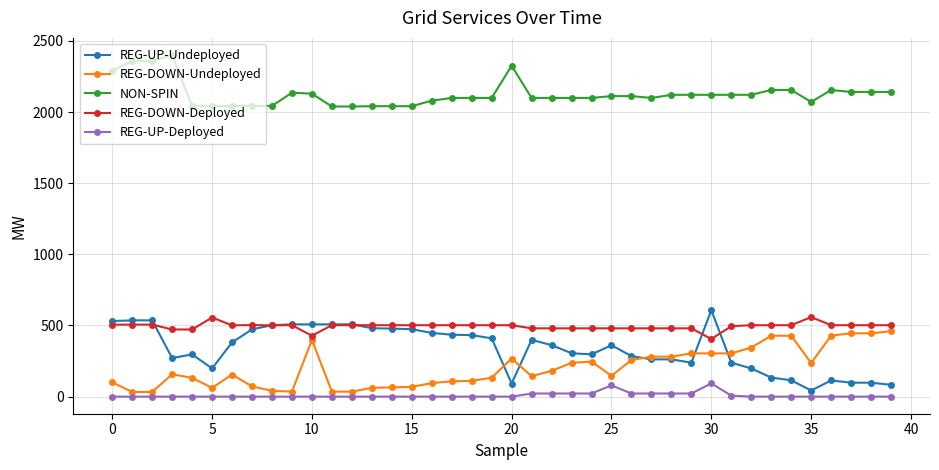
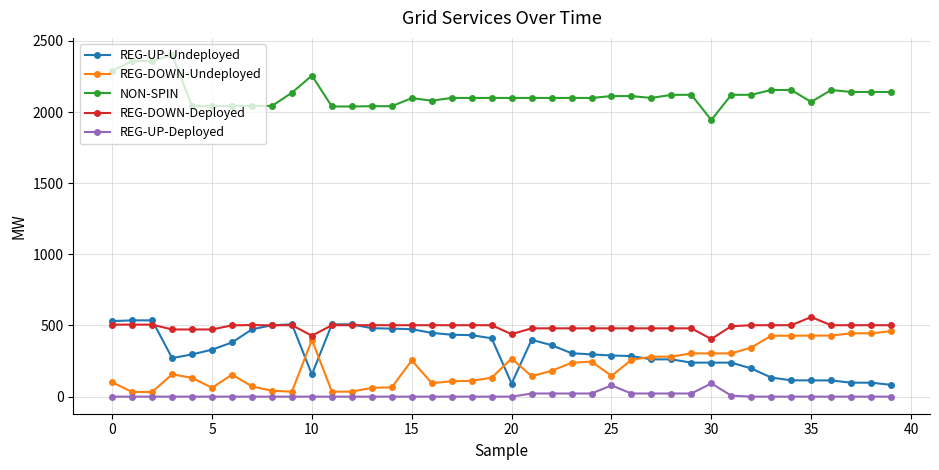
  {
    "REG-UP-Undeployed": {
      "0": 530,
-     "5": 200,
-     "10": 510,
+     "5": 330,
+     "10": 160,
      "15": 470,
      "20": 90,
-     "25": 360,
-     "30": 610,
-     "35": 40
+     "25": 290,
+     "30": 240,
+     "35": 110
    },
    "REG-DOWN-Undeployed": {
      "0": 100,
      "5": 60,
      "10": 400,
-     "15": 70,
+     "15": 260,
      "20": 270,
      "25": 150,
      "30": 300,
-     "35": 240
+     "35": 430
    },
    "NON-SPIN": {
-     "10": 2130,
-     "15": 2040,
-     "20": 2330,
+     "10": 2260,
+     "15": 2100,
+     "20": 2100,
      "25": 2110,
-     "30": 2120,
+     "30": 1940,
      "35": 2070
    },
    "REG-DOWN-Deployed": {
      "0": 510,
-     "5": 560,
+     "5": 470,
      "10": 430,
      "15": 500,
-     "20": 500,
+     "20": 440,
      "25": 480,
      "30": 410,
      "35": 560
    },
    "REG-UP-Deployed": {
      "0": 0,
      "5": 0,
      "10": 0,
      "15": 0,
      "20": 0,
      "25": 80,
      "30": 90,
      "35": 0
    }
  }
